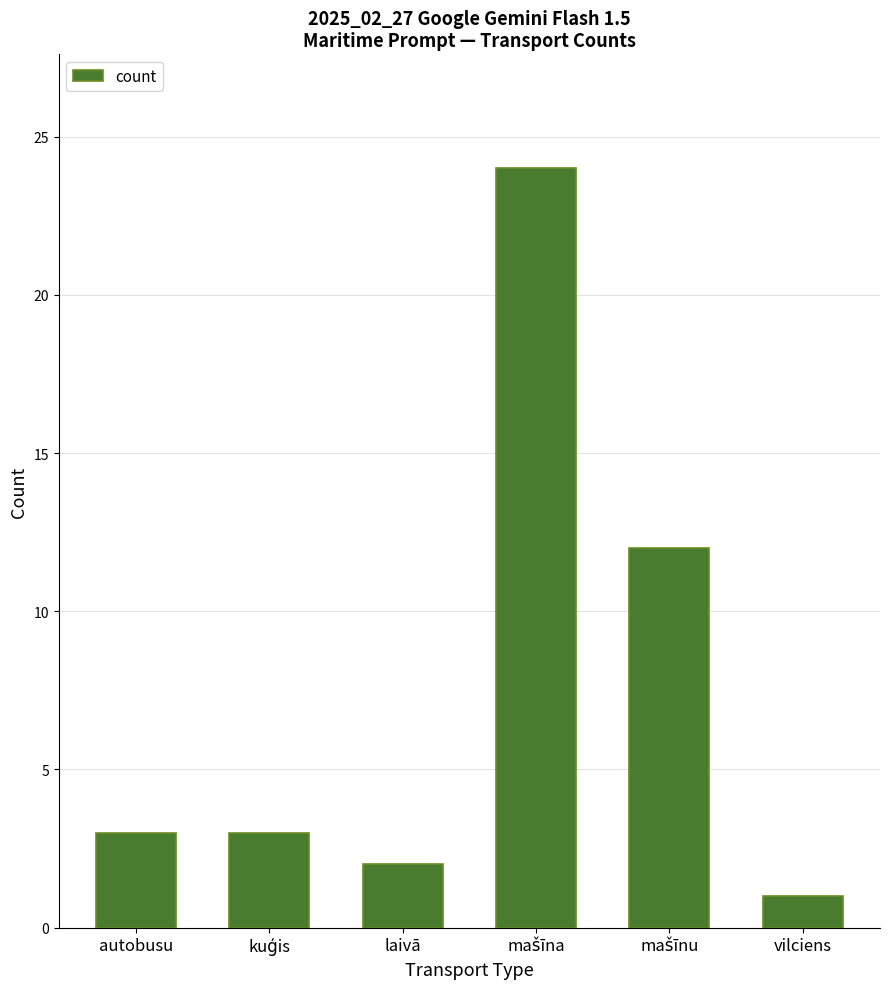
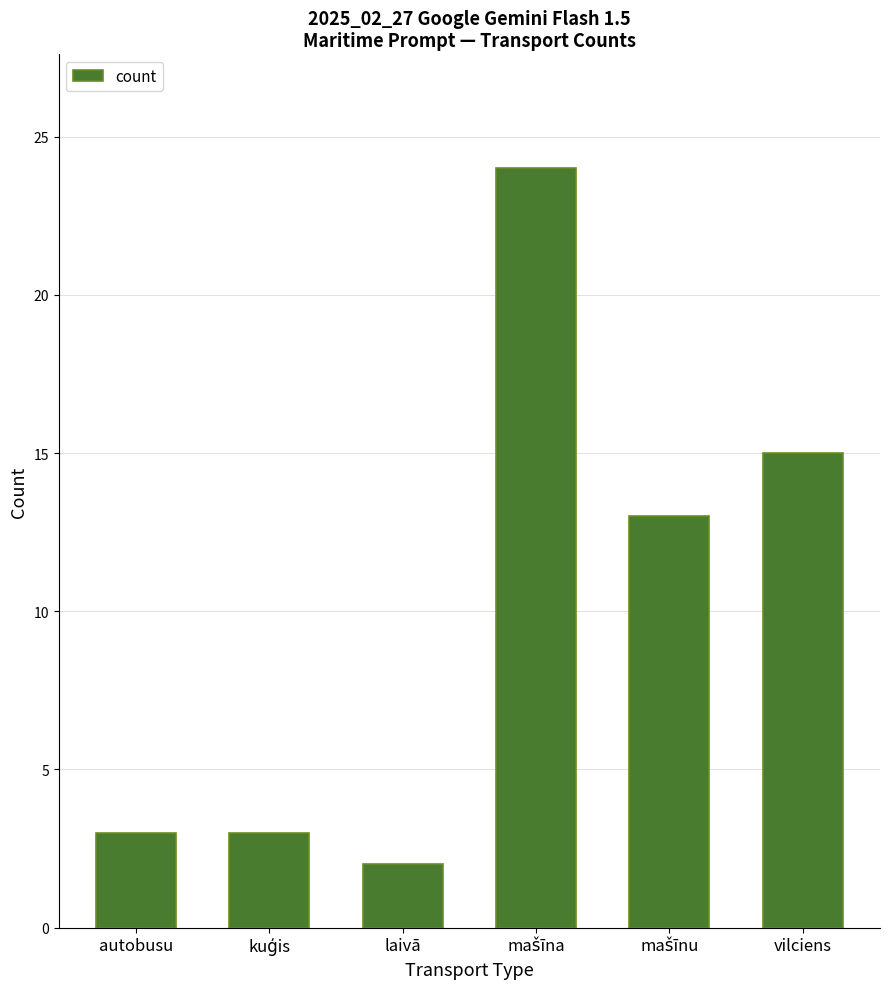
  {
    "autobusu": 3,
    "kuģis": 3,
    "laivā": 2,
    "mašīna": 24,
-   "mašīnu": 12,
-   "vilciens": 1
+   "mašīnu": 13,
+   "vilciens": 15
  }
